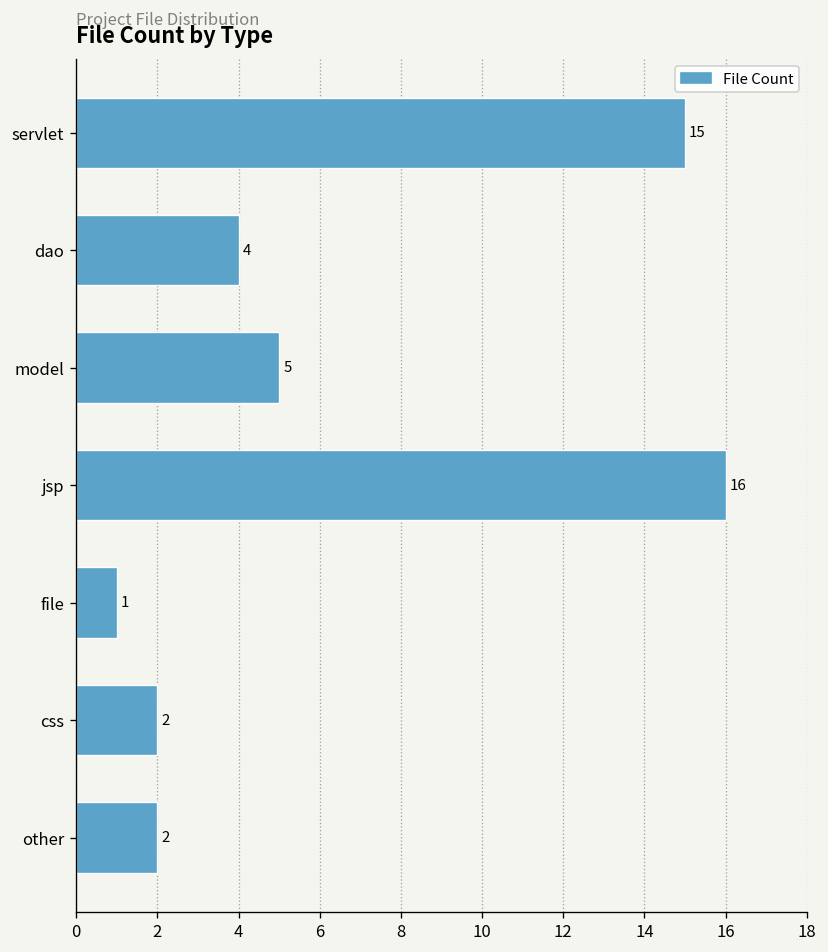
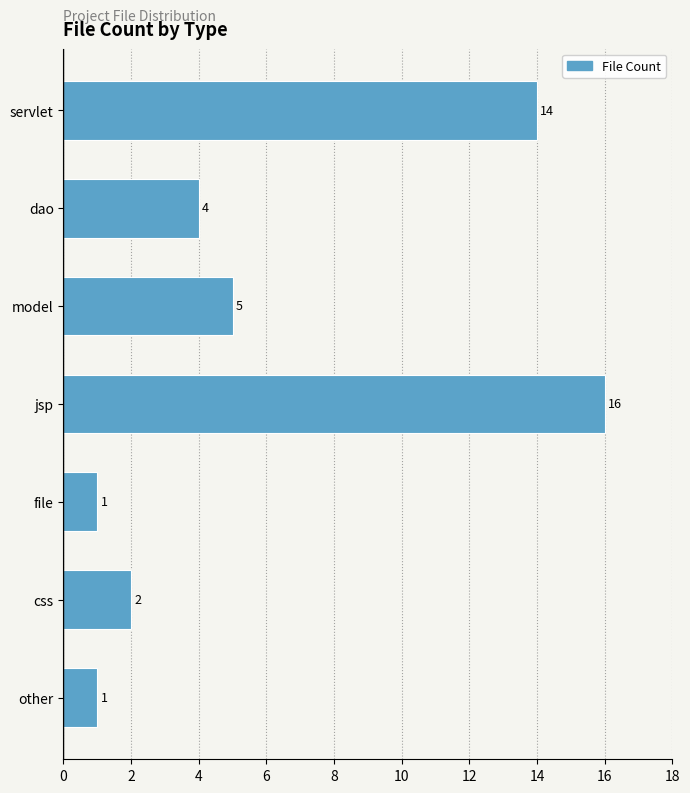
  {
-   "servlet": 15,
+   "servlet": 14,
    "dao": 4,
    "model": 5,
    "jsp": 16,
    "file": 1,
    "css": 2,
-   "other": 2
+   "other": 1
  }
